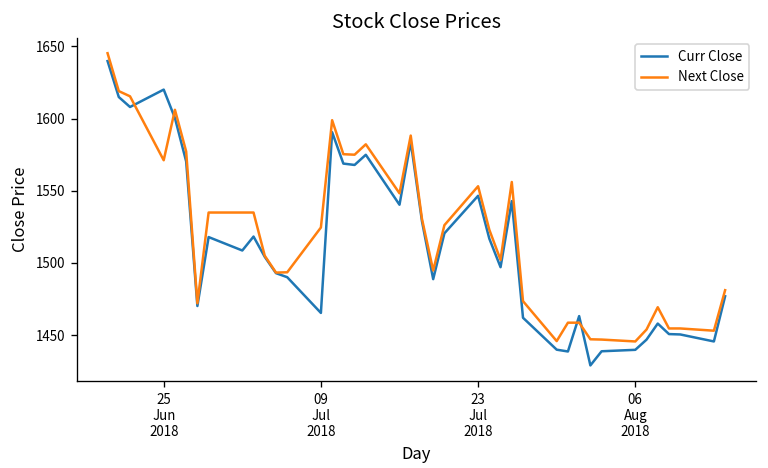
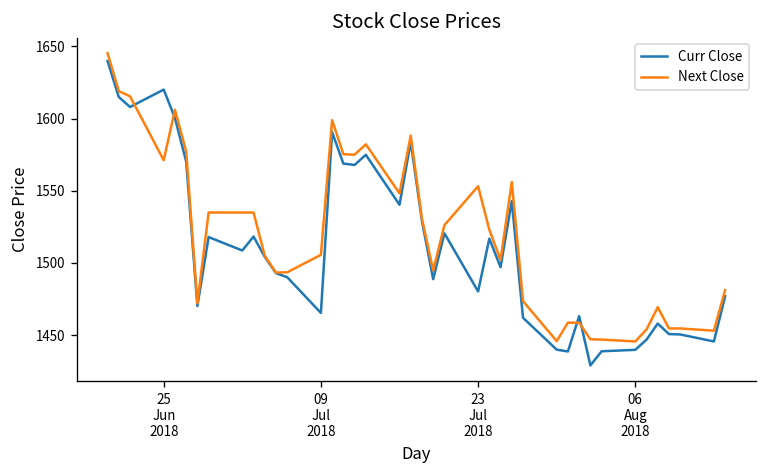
  {
    "Curr Close": {
      "25 Jun 2018": 1620,
      "09 Jul 2018": 1465,
-     "23 Jul 2018": 1547,
+     "23 Jul 2018": 1480,
      "06 Aug 2018": 1440
    },
    "Next Close": {
      "25 Jun 2018": 1571,
-     "09 Jul 2018": 1525,
+     "09 Jul 2018": 1506,
      "23 Jul 2018": 1553,
      "06 Aug 2018": 1446
    }
  }
